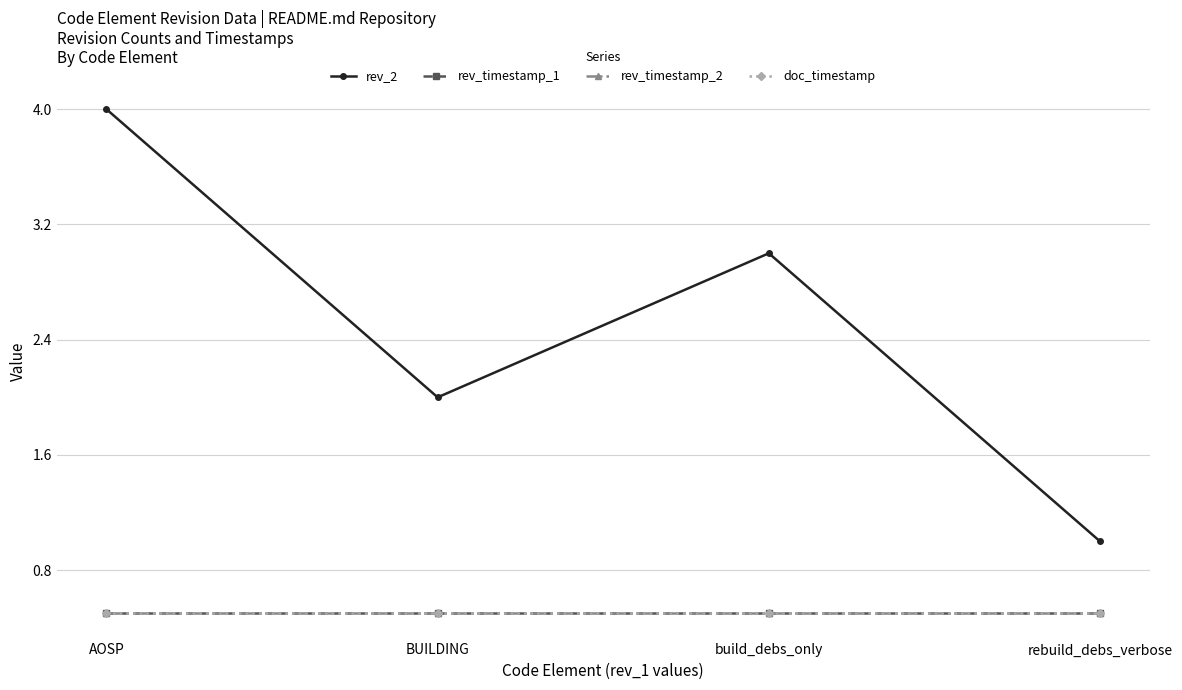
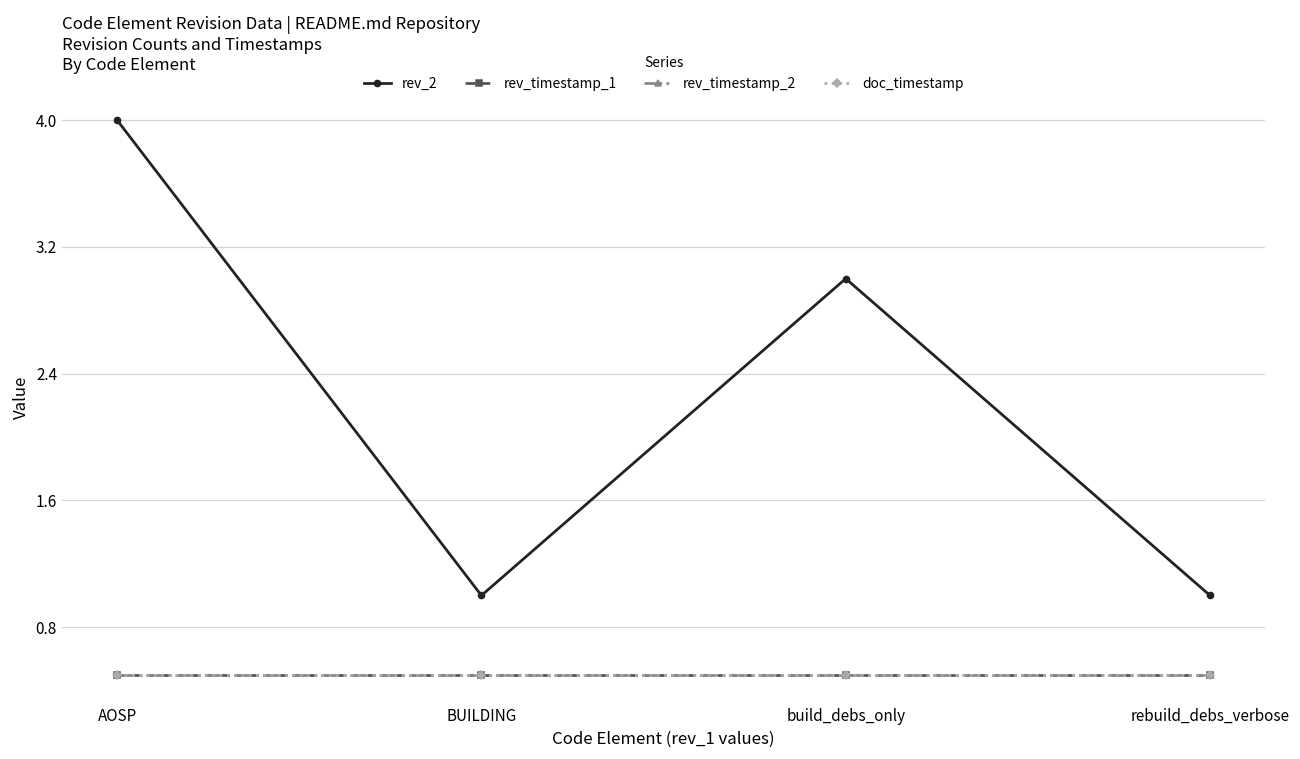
  {
    "rev_2": {
      "AOSP": 4,
-     "BUILDING": 2,
+     "BUILDING": 1,
      "build_debs_only": 3,
      "rebuild_debs_verbose": 1
    },
    "doc_timestamp": {
      "AOSP": 0.50,
      "BUILDING": 0.50,
      "build_debs_only": 0.50,
      "rebuild_debs_verbose": 0.50
    }
  }
